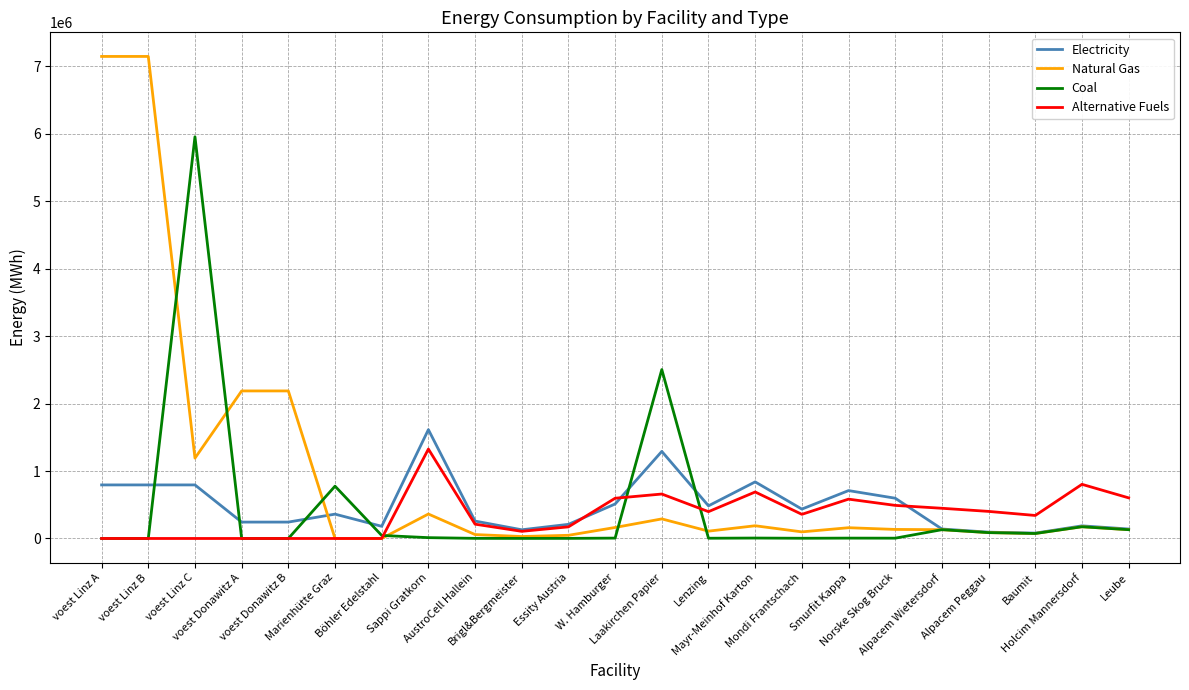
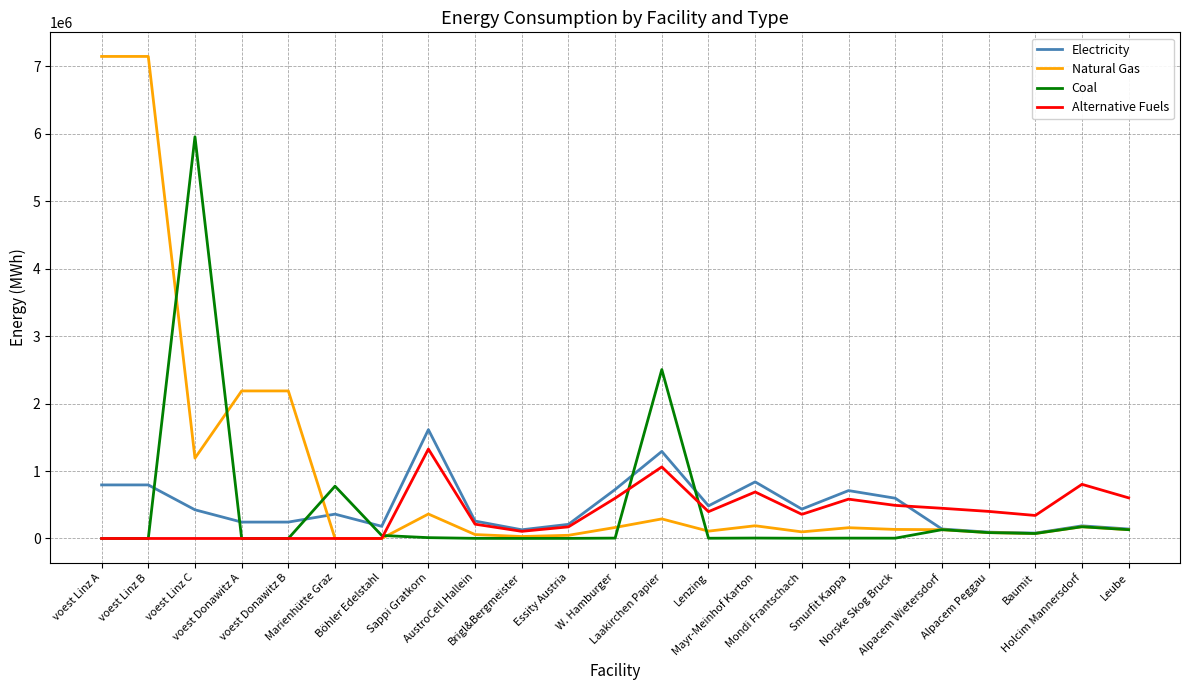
  {
    "Electricity": {
      "voest Linz A": 800000,
      "voest Linz B": 800000,
-     "voest Linz C": 800000,
+     "voest Linz C": 400000,
      "voest Donawitz A": 200000,
      "voest Donawitz B": 200000,
      "Marienhütte Graz": 400000,
      "Böhler Edelstahl": 200000,
      "Sappi Gratkorn": 1600000,
      "AustroCell Hallein": 300000,
      "Essity Austria": 200000,
-     "W. Hamburger": 500000,
+     "W. Hamburger": 700000,
      "Laakirchen Papier": 1300000,
      "Lenzing": 500000,
      "Mayr-Meinhof Karton": 800000,
      "Mondi Frantschach": 400000,
      "Smurfit Kappa": 700000,
      "Norske Skog Bruck": 600000
    },
    "Natural Gas": {
      "voest Linz A": 7100000,
      "voest Linz B": 7100000,
      "voest Linz C": 1200000,
      "voest Donawitz A": 2200000,
      "voest Donawitz B": 2200000,
      "Sappi Gratkorn": 400000,
      "AustroCell Hallein": 100000,
      "Essity Austria": 0,
      "W. Hamburger": 200000,
      "Laakirchen Papier": 300000,
      "Lenzing": 100000,
      "Mayr-Meinhof Karton": 200000,
      "Mondi Frantschach": 100000,
      "Smurfit Kappa": 200000,
      "Norske Skog Bruck": 100000
    },
    "Coal": {
      "voest Linz C": 6000000,
      "Marienhütte Graz": 800000,
      "Böhler Edelstahl": 0,
      "Sappi Gratkorn": 0,
      "AustroCell Hallein": 0,
      "Essity Austria": 0,
      "W. Hamburger": 0,
      "Laakirchen Papier": 2500000,
      "Lenzing": 0,
      "Mayr-Meinhof Karton": 0,
      "Mondi Frantschach": 0,
      "Smurfit Kappa": 0,
      "Norske Skog Bruck": 0
    },
    "Alternative Fuels": {
      "voest Linz C": 0,
      "Sappi Gratkorn": 1300000,
      "AustroCell Hallein": 200000,
      "Essity Austria": 200000,
      "W. Hamburger": 600000,
-     "Laakirchen Papier": 700000,
+     "Laakirchen Papier": 1100000,
      "Lenzing": 400000,
      "Mayr-Meinhof Karton": 700000,
      "Mondi Frantschach": 400000,
      "Smurfit Kappa": 600000,
      "Norske Skog Bruck": 500000,
      "Alpacem Wietersdorf": 400000,
      "Alpacem Peggau": 400000,
      "Baumit": 300000,
      "Holcim Mannersdorf": 800000,
      "Leube": 600000
    }
  }
